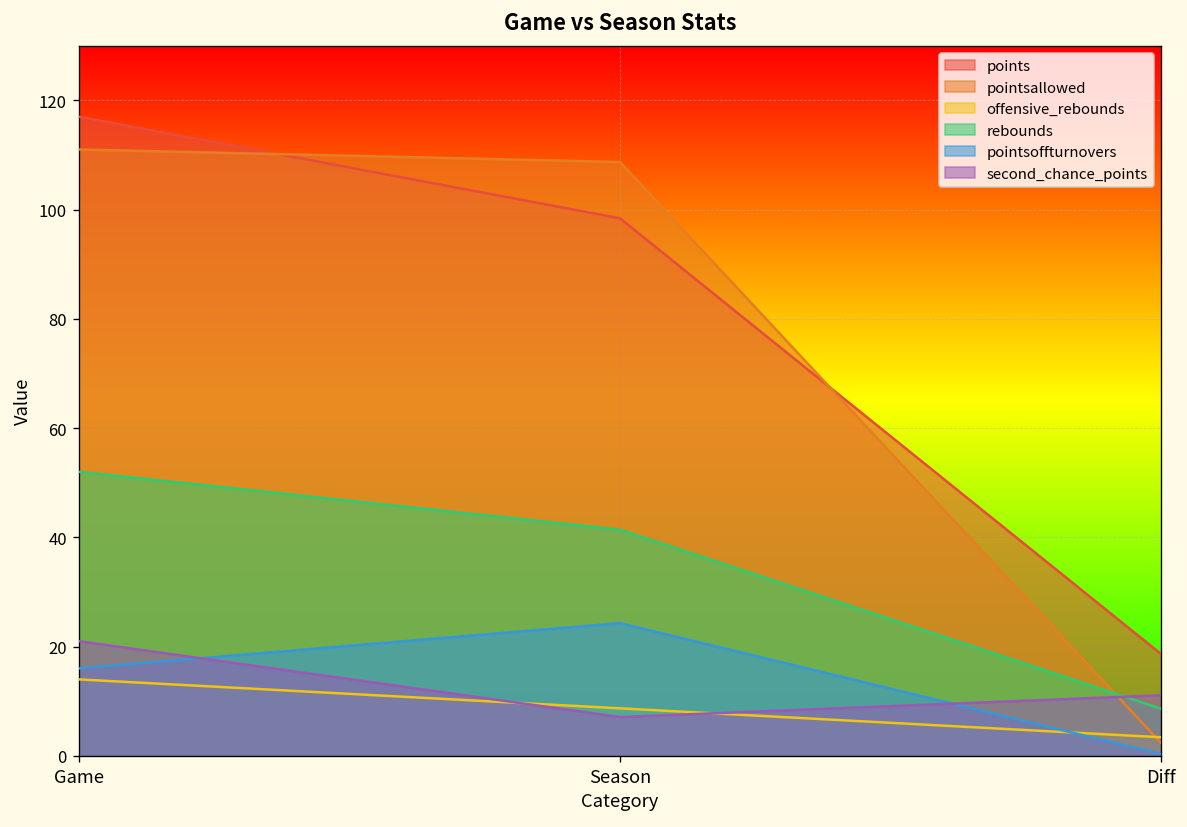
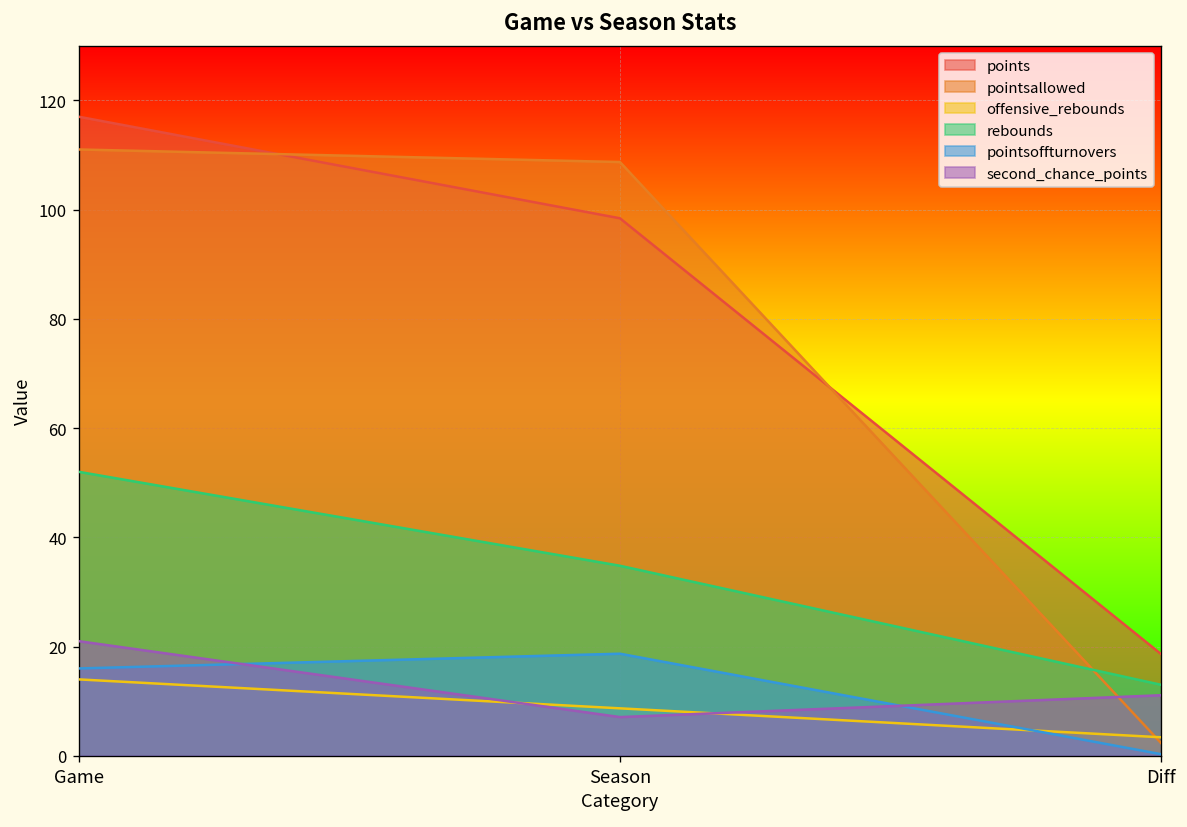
  {
    "offensive_rebounds": {
      "Game": 14,
      "Season": 9,
      "Diff": 3
    },
    "rebounds": {
      "Game": 52,
-     "Season": 41,
-     "Diff": 9
+     "Season": 35,
+     "Diff": 13
    },
    "pointsoffturnovers": {
      "Game": 16,
-     "Season": 24,
+     "Season": 19,
      "Diff": 0
    },
    "second_chance_points": {
      "Game": 21,
      "Season": 7,
      "Diff": 11
    }
  }
